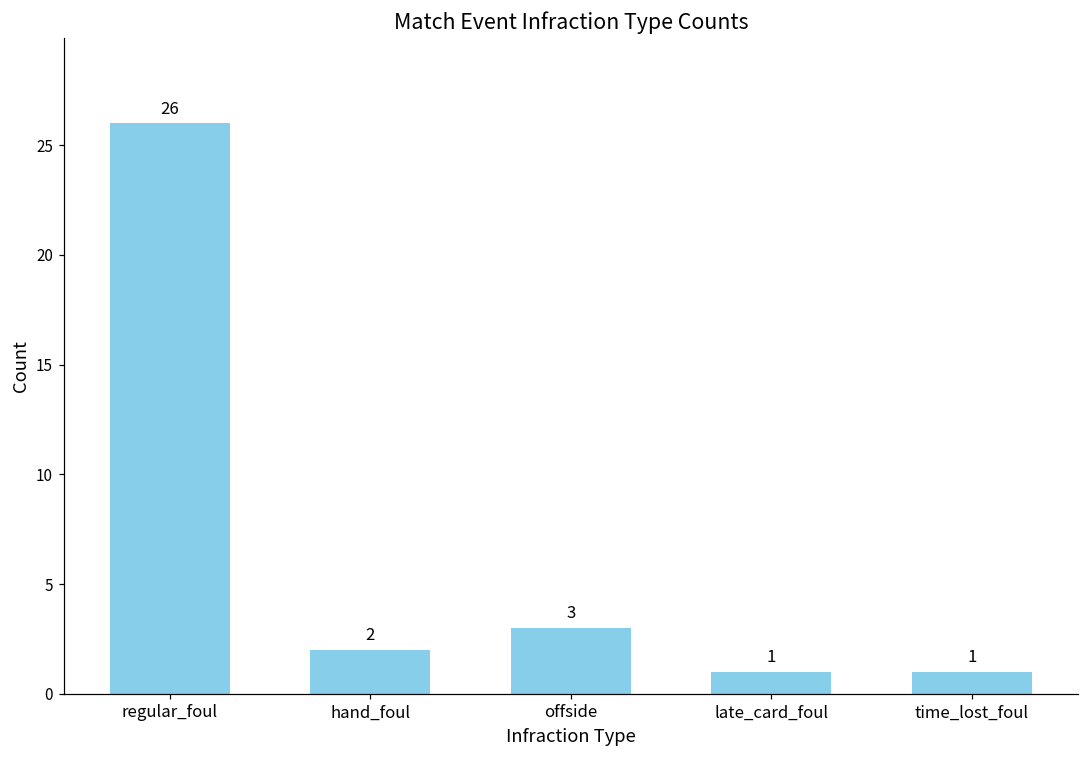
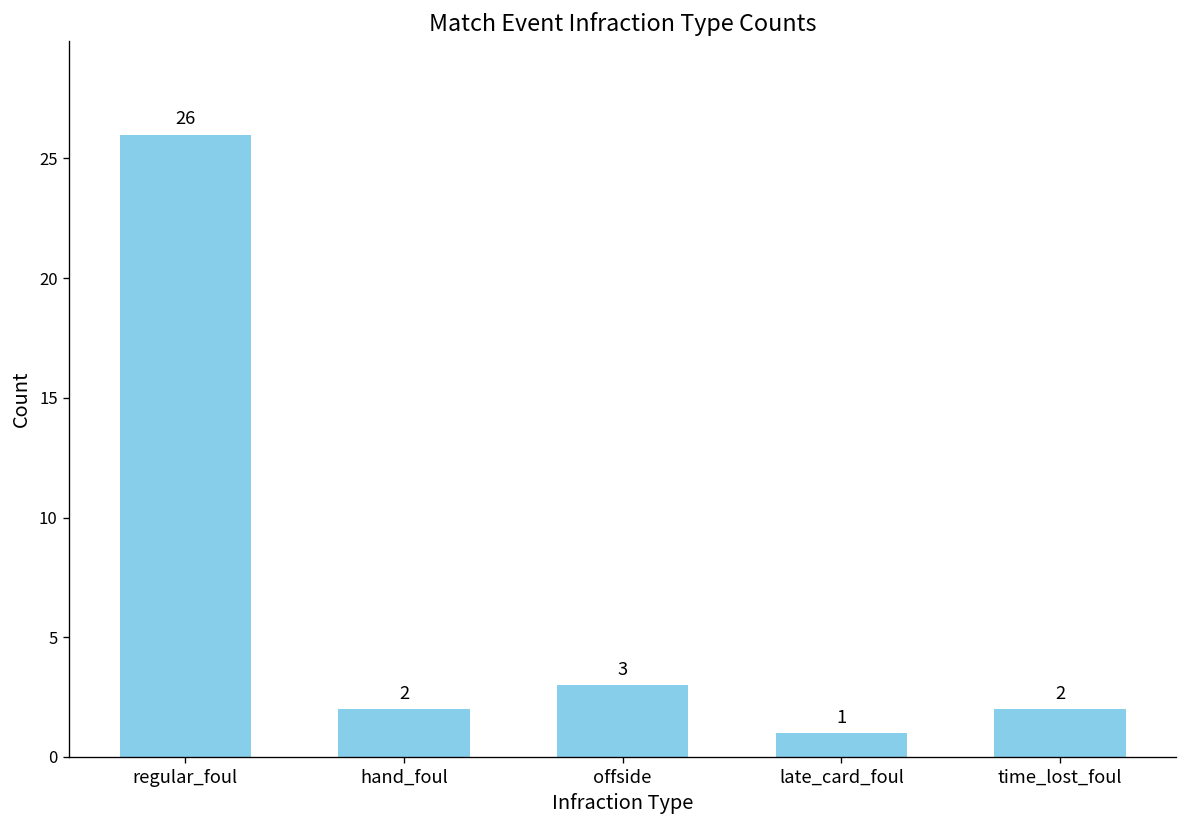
  {
    "regular_foul": 26,
    "hand_foul": 2,
    "offside": 3,
    "late_card_foul": 1,
-   "time_lost_foul": 1
+   "time_lost_foul": 2
  }
